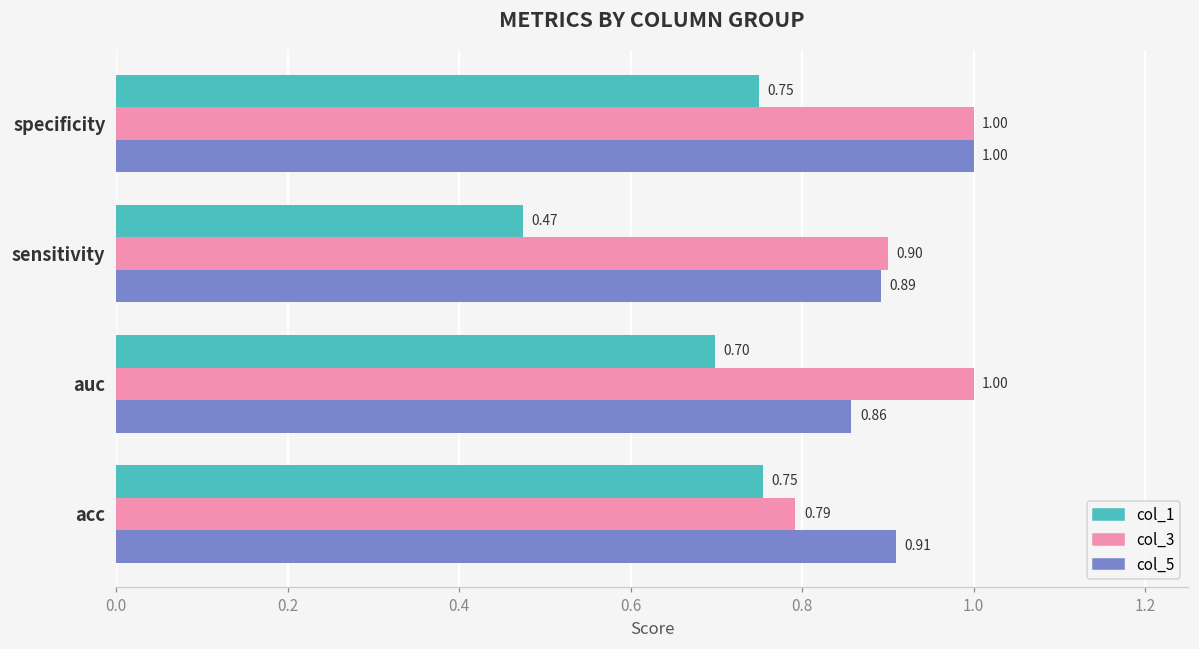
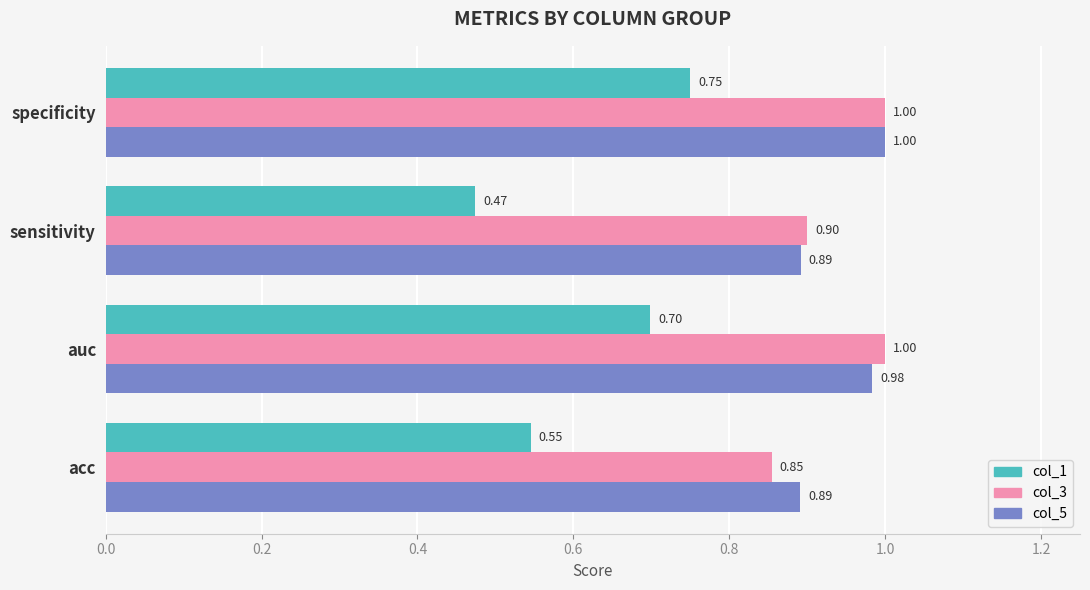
  {
    "col_1": {
      "specificity": 0.75,
      "sensitivity": 0.47,
      "auc": 0.70,
-     "acc": 0.75
+     "acc": 0.55
    },
    "col_3": {
      "specificity": 1.00,
      "sensitivity": 0.90,
      "auc": 1.00,
-     "acc": 0.79
+     "acc": 0.85
    },
    "col_5": {
      "specificity": 1.00,
      "sensitivity": 0.89,
-     "auc": 0.86,
-     "acc": 0.91
+     "auc": 0.98,
+     "acc": 0.89
    }
  }
